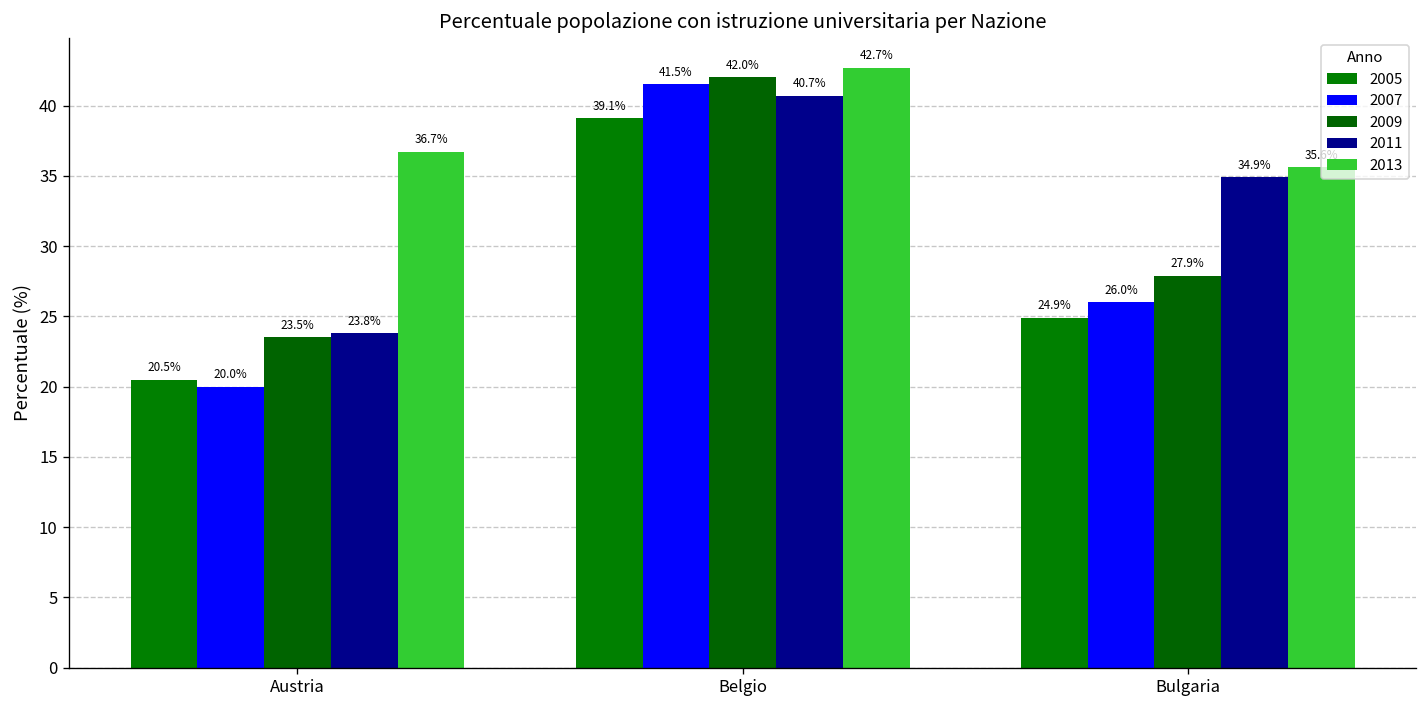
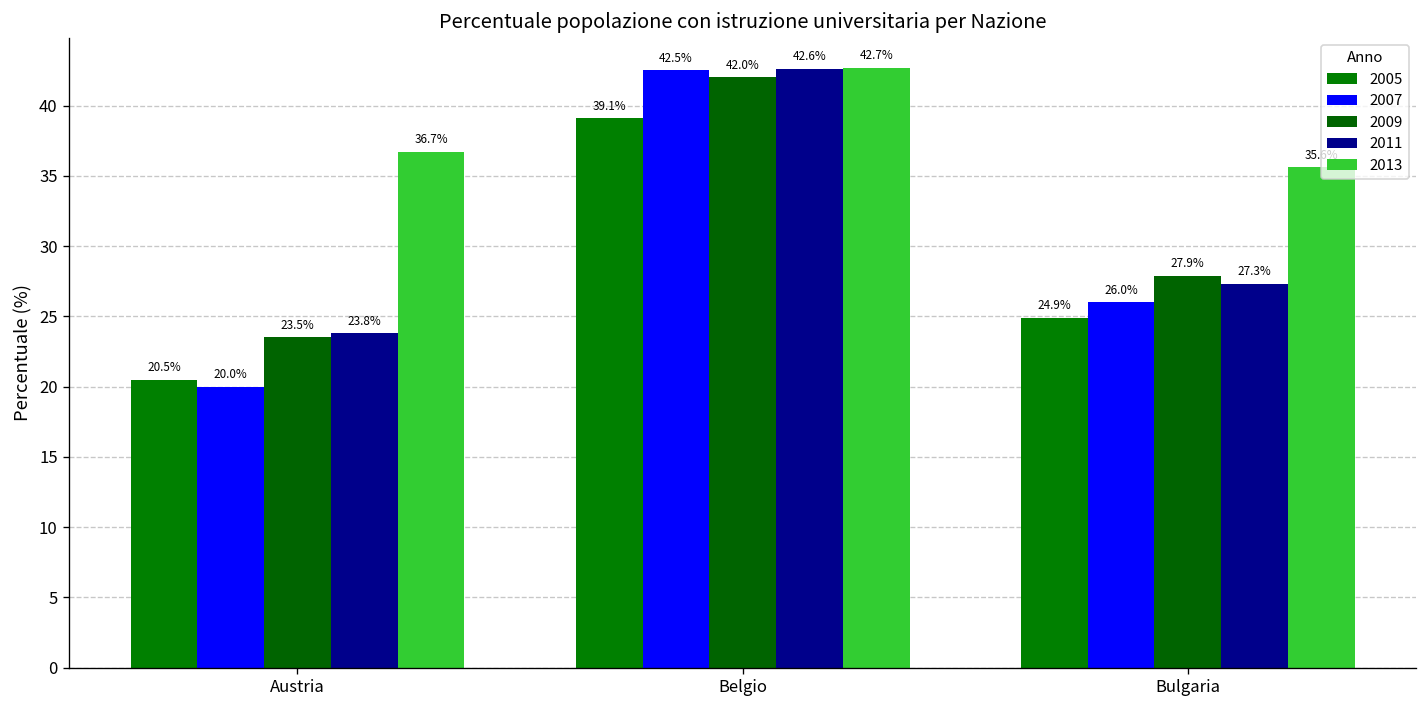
  {
    "2007": {
      "Austria": "20.0%",
-     "Belgio": "41.5%",
+     "Belgio": "42.5%",
      "Bulgaria": "26.0%"
    },
    "2011": {
      "Austria": "23.8%",
-     "Belgio": "40.7%",
-     "Bulgaria": "34.9%"
+     "Belgio": "42.6%",
+     "Bulgaria": "27.3%"
    },
    "2013": {
      "Austria": "36.7%",
      "Belgio": "42.7%"
    }
  }
